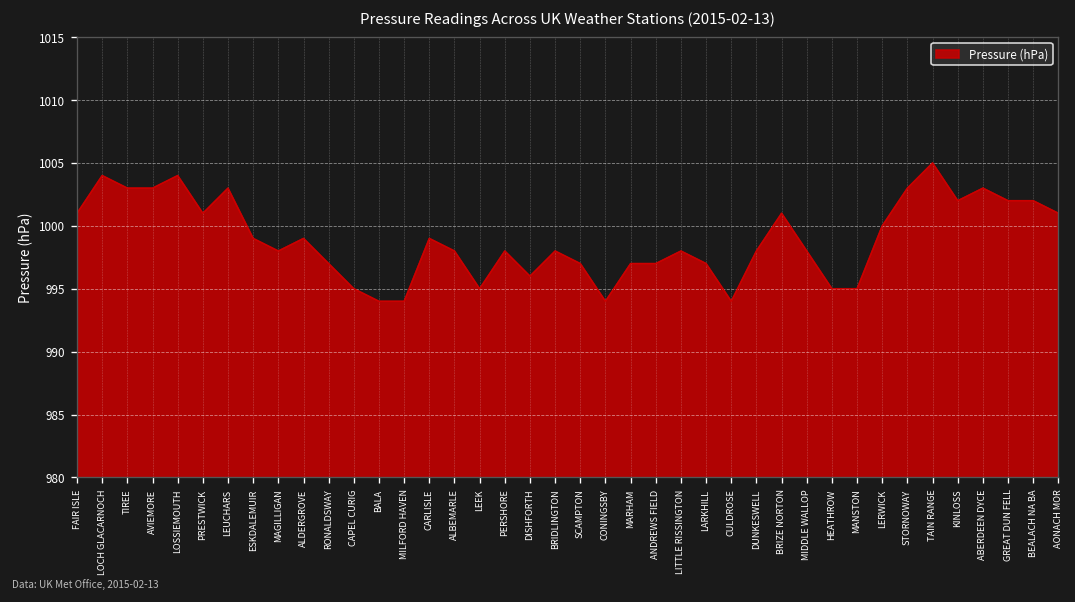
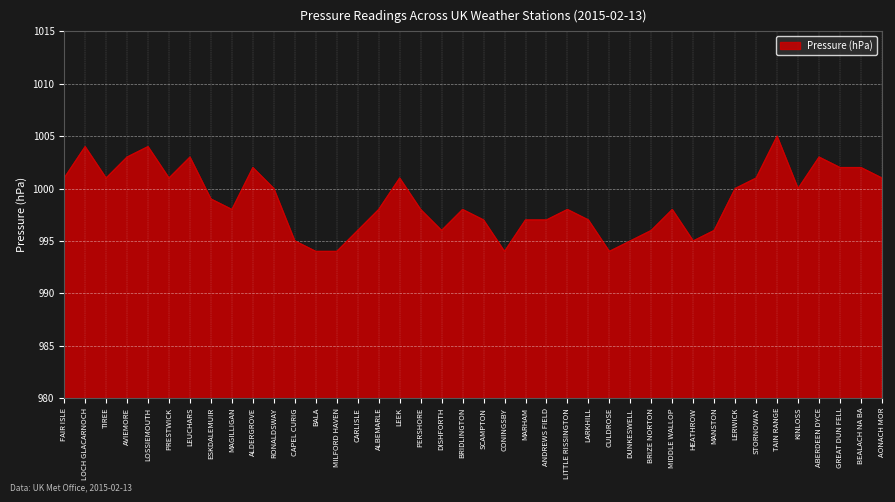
  {
    "FAIR ISLE": 1001,
    "LOCH GLACARNOCH": 1004,
-   "TIREE": 1003,
+   "TIREE": 1001,
    "AVIEMORE": 1003,
    "LOSSIEMOUTH": 1004,
    "PRESTWICK": 1001,
    "LEUCHARS": 1003,
    "ESKDALEMUIR": 999,
    "MAGILLIGAN": 998,
-   "ALDERGROVE": 999,
-   "RONALDSWAY": 997,
+   "ALDERGROVE": 1002,
+   "RONALDSWAY": 1000,
    "CAPEL CURIG": 995,
    "BALA": 994,
    "MILFORD HAVEN": 994,
-   "CARLISLE": 999,
+   "CARLISLE": 996,
    "ALBEMARLE": 998,
-   "LEEK": 995,
+   "LEEK": 1001,
    "PERSHORE": 998,
    "DISHFORTH": 996,
    "BRIDLINGTON": 998,
    "SCAMPTON": 997,
    "CONINGSBY": 994,
    "MARHAM": 997,
    "ANDREWS FIELD": 997,
    "LITTLE RISSINGTON": 998,
    "LARKHILL": 997,
    "CULDROSE": 994,
-   "DUNKESWELL": 998,
-   "BRIZE NORTON": 1001,
+   "DUNKESWELL": 995,
+   "BRIZE NORTON": 996,
    "MIDDLE WALLOP": 998,
    "HEATHROW": 995,
-   "MANSTON": 995,
+   "MANSTON": 996,
    "LERWICK": 1000,
-   "STORNOWAY": 1003,
+   "STORNOWAY": 1001,
    "TAIN RANGE": 1005,
-   "KINLOSS": 1002,
+   "KINLOSS": 1000,
    "ABERDEEN DYCE": 1003,
    "GREAT DUN FELL": 1002,
    "BEALACH NA BA": 1002,
    "AONACH MOR": 1001
  }
